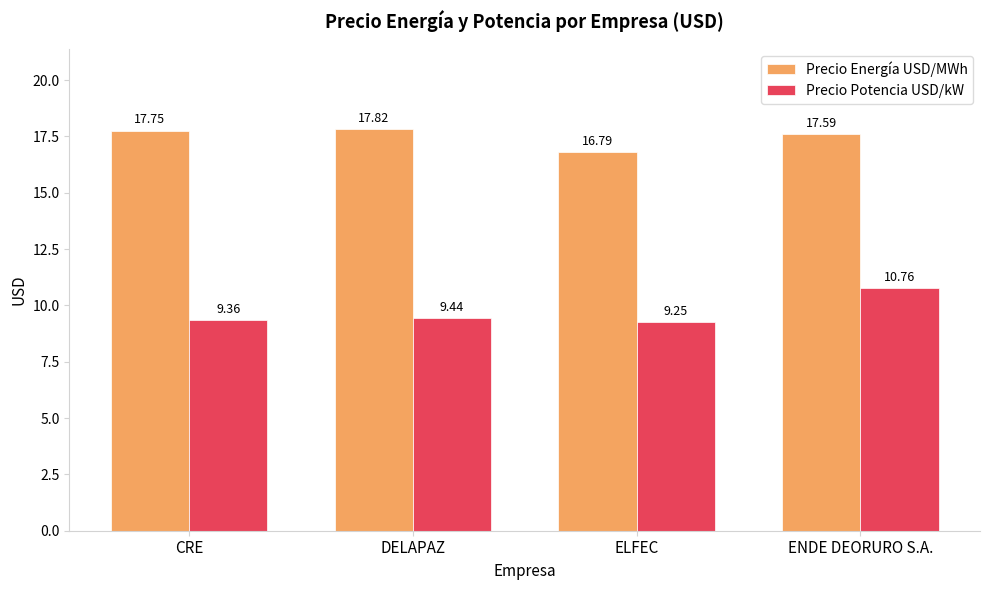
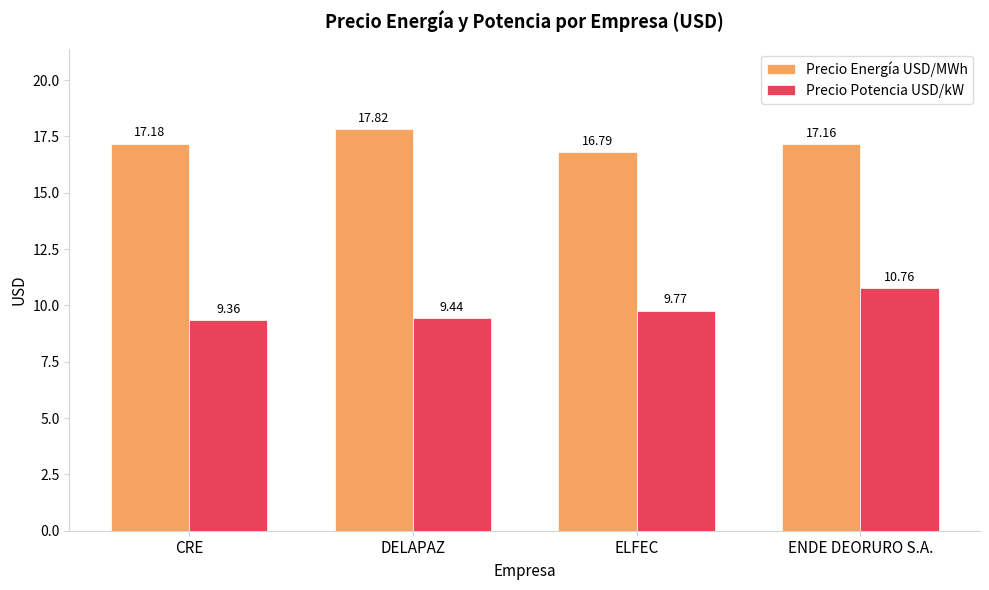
  {
    "Precio Energía USD/MWh": {
-     "CRE": 17.75,
+     "CRE": 17.18,
      "DELAPAZ": 17.82,
      "ELFEC": 16.79,
-     "ENDE DEORURO S.A.": 17.59
+     "ENDE DEORURO S.A.": 17.16
    },
    "Precio Potencia USD/kW": {
      "CRE": 9.36,
      "DELAPAZ": 9.44,
-     "ELFEC": 9.25,
+     "ELFEC": 9.77,
      "ENDE DEORURO S.A.": 10.76
    }
  }
